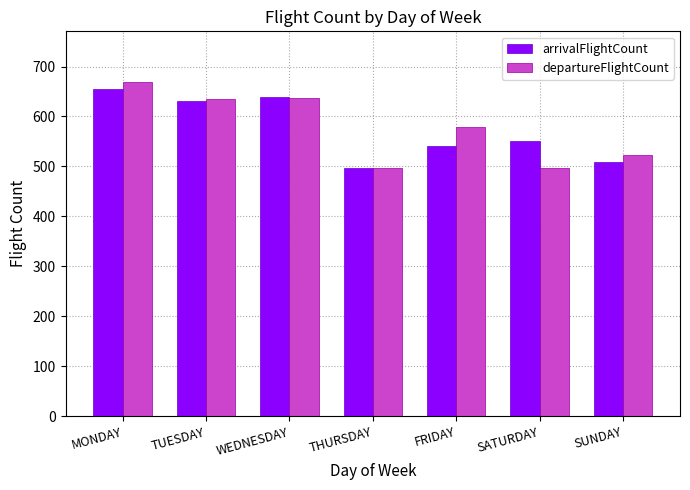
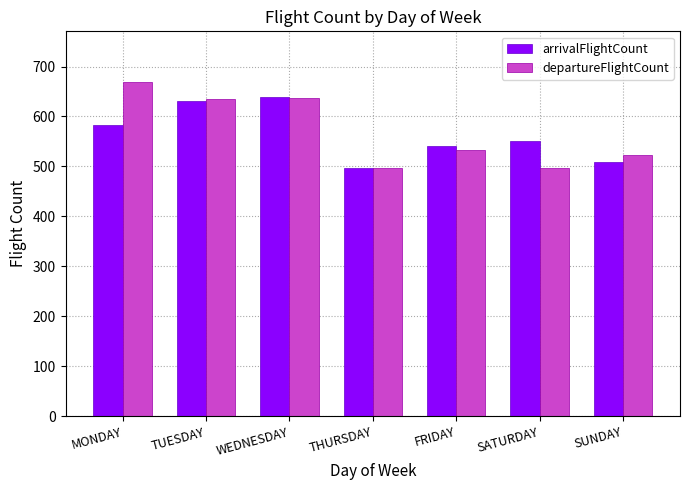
  {
    "arrivalFlightCount": {
-     "MONDAY": 660,
+     "MONDAY": 580,
      "TUESDAY": 630,
      "WEDNESDAY": 640,
      "THURSDAY": 500,
      "FRIDAY": 540,
      "SATURDAY": 550,
      "SUNDAY": 510
    },
    "departureFlightCount": {
      "MONDAY": 670,
      "TUESDAY": 640,
      "WEDNESDAY": 640,
      "THURSDAY": 500,
-     "FRIDAY": 580,
+     "FRIDAY": 530,
      "SATURDAY": 500,
      "SUNDAY": 520
    }
  }
